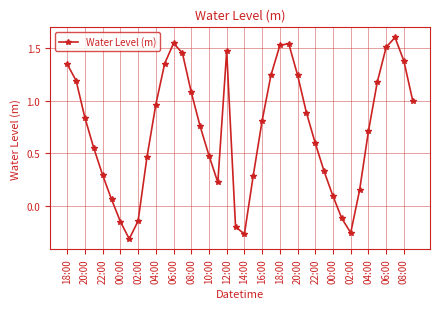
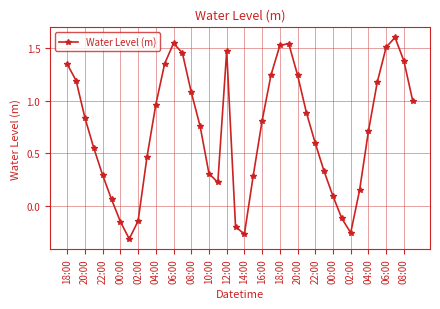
  {
-   "10:00": 0.48,
+   "10:00": 0.31,
    "12:00": 1.47,
    "14:00": -0.26,
    "16:00": 0.81
  }
